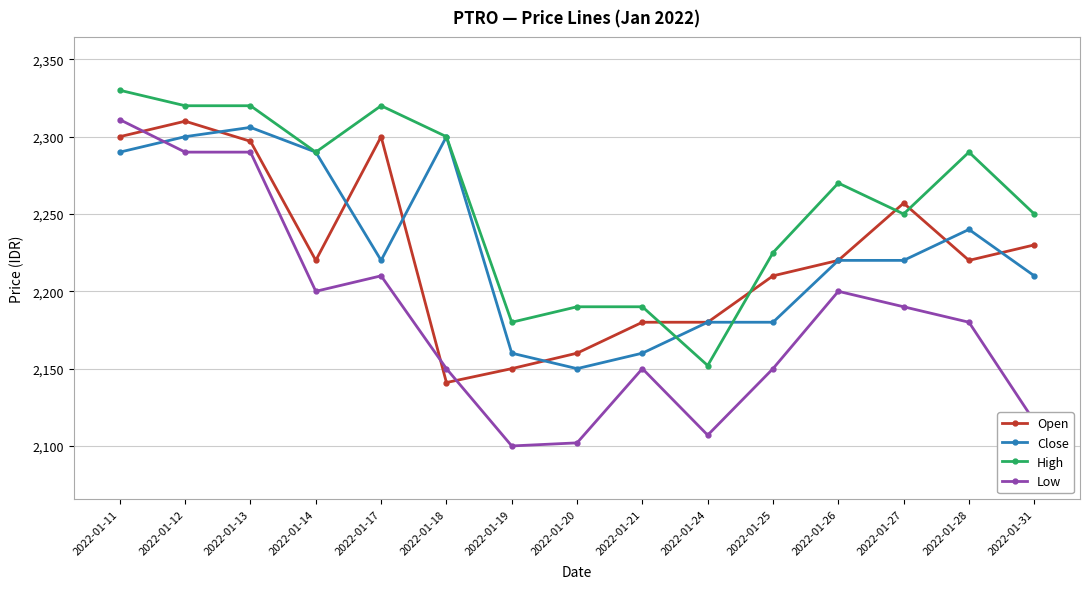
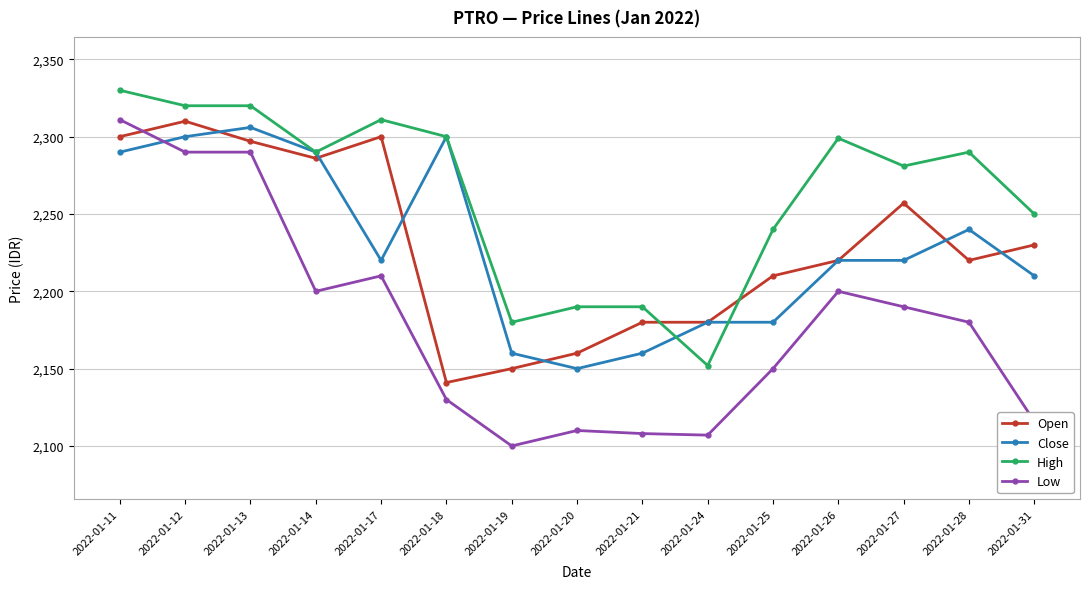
  {
    "Open": {
      "2022-01-11": "2,300",
      "2022-01-12": "2,310",
      "2022-01-13": "2,297",
-     "2022-01-14": "2,220",
+     "2022-01-14": "2,286",
      "2022-01-17": "2,300",
      "2022-01-18": "2,141",
      "2022-01-19": "2,150",
      "2022-01-20": "2,160",
      "2022-01-21": "2,180",
      "2022-01-25": "2,210",
      "2022-01-27": "2,257",
      "2022-01-28": "2,220",
      "2022-01-31": "2,230"
    },
    "Close": {
      "2022-01-11": "2,290",
      "2022-01-12": "2,300",
      "2022-01-13": "2,306",
      "2022-01-17": "2,220",
      "2022-01-19": "2,160",
      "2022-01-20": "2,150",
      "2022-01-21": "2,160",
      "2022-01-25": "2,180",
      "2022-01-27": "2,220",
      "2022-01-28": "2,240",
      "2022-01-31": "2,210"
    },
    "High": {
      "2022-01-11": "2,330",
      "2022-01-12": "2,320",
      "2022-01-13": "2,320",
-     "2022-01-17": "2,320",
+     "2022-01-17": "2,311",
      "2022-01-19": "2,180",
      "2022-01-20": "2,190",
      "2022-01-21": "2,190",
      "2022-01-24": "2,152",
-     "2022-01-25": "2,225",
-     "2022-01-26": "2,270",
-     "2022-01-27": "2,250",
+     "2022-01-25": "2,240",
+     "2022-01-26": "2,299",
+     "2022-01-27": "2,281",
      "2022-01-28": "2,290",
      "2022-01-31": "2,250"
    },
    "Low": {
      "2022-01-11": "2,311",
      "2022-01-12": "2,290",
      "2022-01-13": "2,290",
      "2022-01-14": "2,200",
      "2022-01-17": "2,210",
-     "2022-01-18": "2,150",
+     "2022-01-18": "2,130",
      "2022-01-19": "2,100",
-     "2022-01-20": "2,102",
-     "2022-01-21": "2,150",
+     "2022-01-20": "2,110",
+     "2022-01-21": "2,108",
      "2022-01-24": "2,107",
      "2022-01-25": "2,150",
      "2022-01-26": "2,200",
      "2022-01-27": "2,190",
      "2022-01-28": "2,180"
    }
  }
